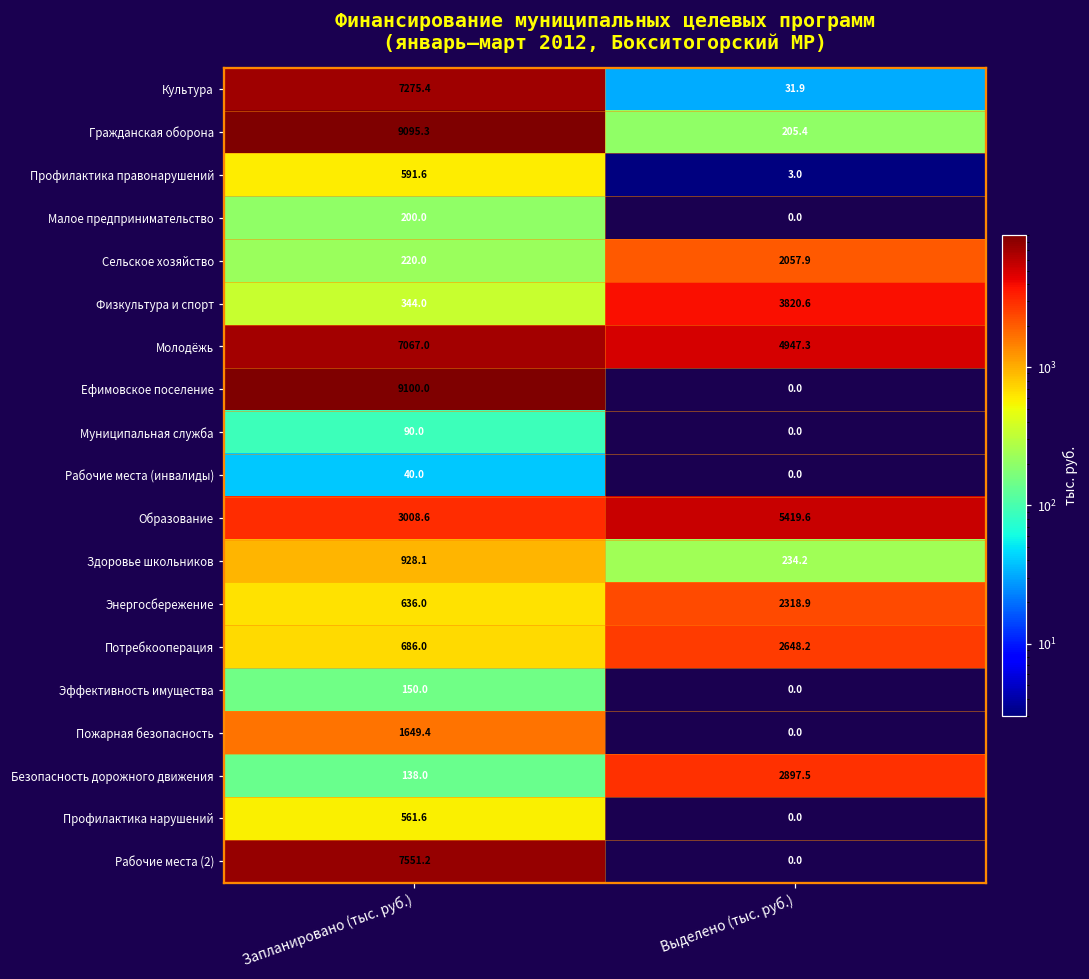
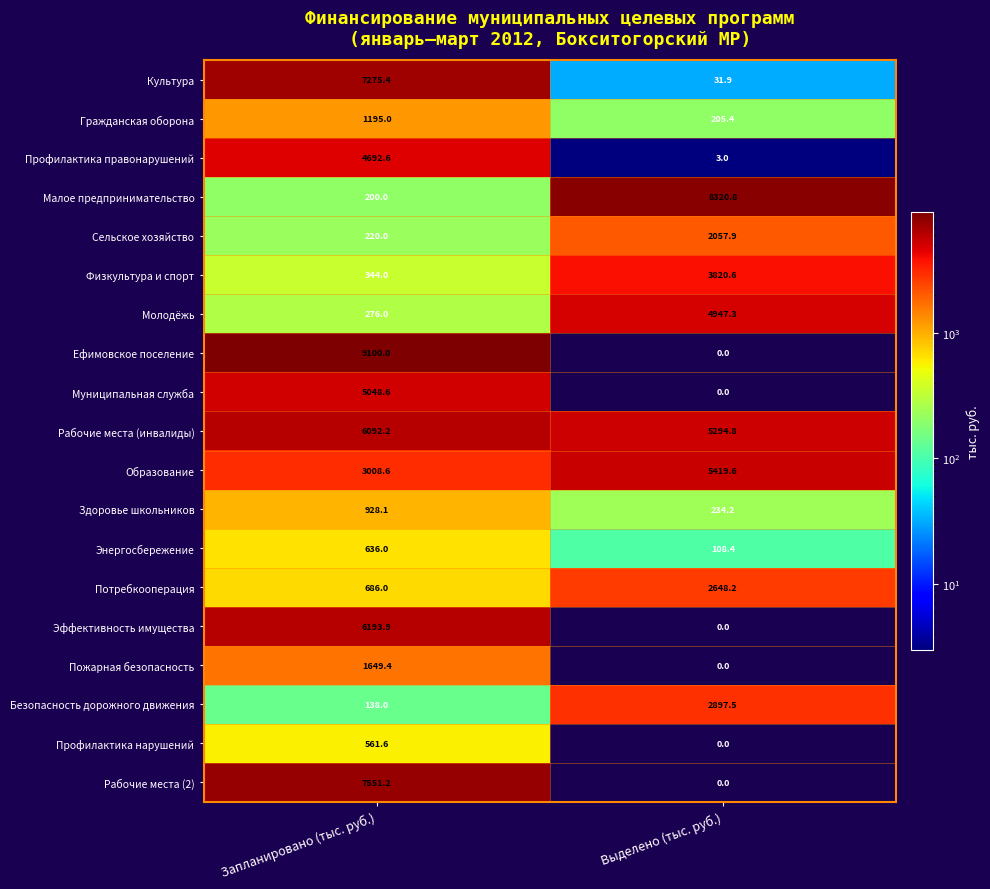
  {
    "Культура": {
      "Запланировано (тыс. руб.)": 7275.4,
      "Выделено (тыс. руб.)": 31.9
    },
    "Гражданская оборона": {
-     "Запланировано (тыс. руб.)": 9095.3,
+     "Запланировано (тыс. руб.)": 1195.0,
      "Выделено (тыс. руб.)": 205.4
    },
    "Профилактика правонарушений": {
-     "Запланировано (тыс. руб.)": 591.6,
+     "Запланировано (тыс. руб.)": 4692.6,
      "Выделено (тыс. руб.)": 3.0
    },
    "Малое предпринимательство": {
      "Запланировано (тыс. руб.)": 200.0,
-     "Выделено (тыс. руб.)": 0.0
+     "Выделено (тыс. руб.)": 8320.8
    },
    "Сельское хозяйство": {
      "Запланировано (тыс. руб.)": 220.0,
      "Выделено (тыс. руб.)": 2057.9
    },
    "Физкультура и спорт": {
      "Запланировано (тыс. руб.)": 344.0,
      "Выделено (тыс. руб.)": 3820.6
    },
    "Молодёжь": {
-     "Запланировано (тыс. руб.)": 7067.0,
+     "Запланировано (тыс. руб.)": 276.0,
      "Выделено (тыс. руб.)": 4947.3
    },
    "Ефимовское поселение": {
      "Запланировано (тыс. руб.)": 9100.0,
      "Выделено (тыс. руб.)": 0.0
    },
    "Муниципальная служба": {
-     "Запланировано (тыс. руб.)": 90.0,
+     "Запланировано (тыс. руб.)": 5048.6,
      "Выделено (тыс. руб.)": 0.0
    },
    "Рабочие места (инвалиды)": {
-     "Запланировано (тыс. руб.)": 40.0,
-     "Выделено (тыс. руб.)": 0.0
+     "Запланировано (тыс. руб.)": 6092.2,
+     "Выделено (тыс. руб.)": 5294.8
    },
    "Образование": {
      "Запланировано (тыс. руб.)": 3008.6,
      "Выделено (тыс. руб.)": 5419.6
    },
    "Здоровье школьников": {
      "Запланировано (тыс. руб.)": 928.1,
      "Выделено (тыс. руб.)": 234.2
    },
    "Энергосбережение": {
      "Запланировано (тыс. руб.)": 636.0,
-     "Выделено (тыс. руб.)": 2318.9
+     "Выделено (тыс. руб.)": 108.4
    },
    "Потребкооперация": {
      "Запланировано (тыс. руб.)": 686.0,
      "Выделено (тыс. руб.)": 2648.2
    },
    "Эффективность имущества": {
-     "Запланировано (тыс. руб.)": 150.0,
+     "Запланировано (тыс. руб.)": 6193.9,
      "Выделено (тыс. руб.)": 0.0
    },
    "Пожарная безопасность": {
      "Запланировано (тыс. руб.)": 1649.4,
      "Выделено (тыс. руб.)": 0.0
    },
    "Безопасность дорожного движения": {
      "Запланировано (тыс. руб.)": 138.0,
      "Выделено (тыс. руб.)": 2897.5
    },
    "Профилактика нарушений": {
      "Запланировано (тыс. руб.)": 561.6,
      "Выделено (тыс. руб.)": 0.0
    },
    "Рабочие места (2)": {
      "Запланировано (тыс. руб.)": 7551.2,
      "Выделено (тыс. руб.)": 0.0
    }
  }
